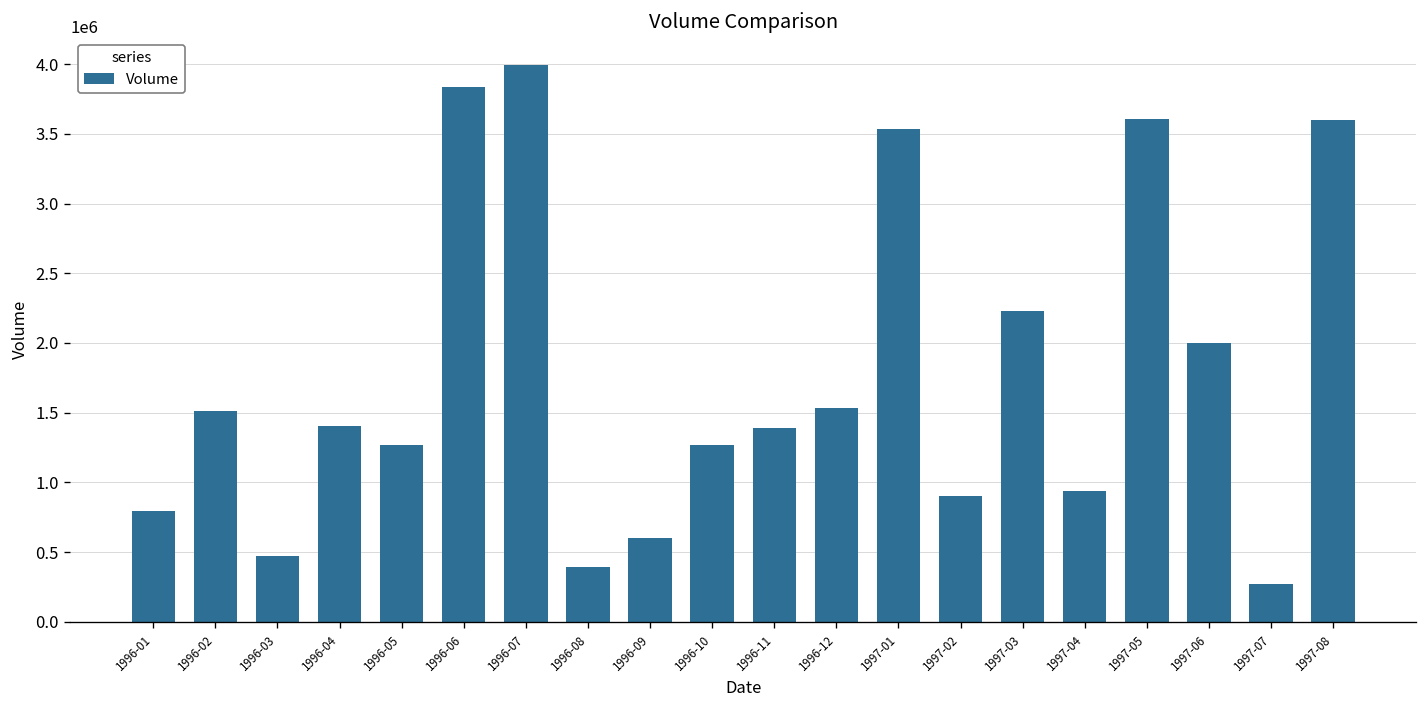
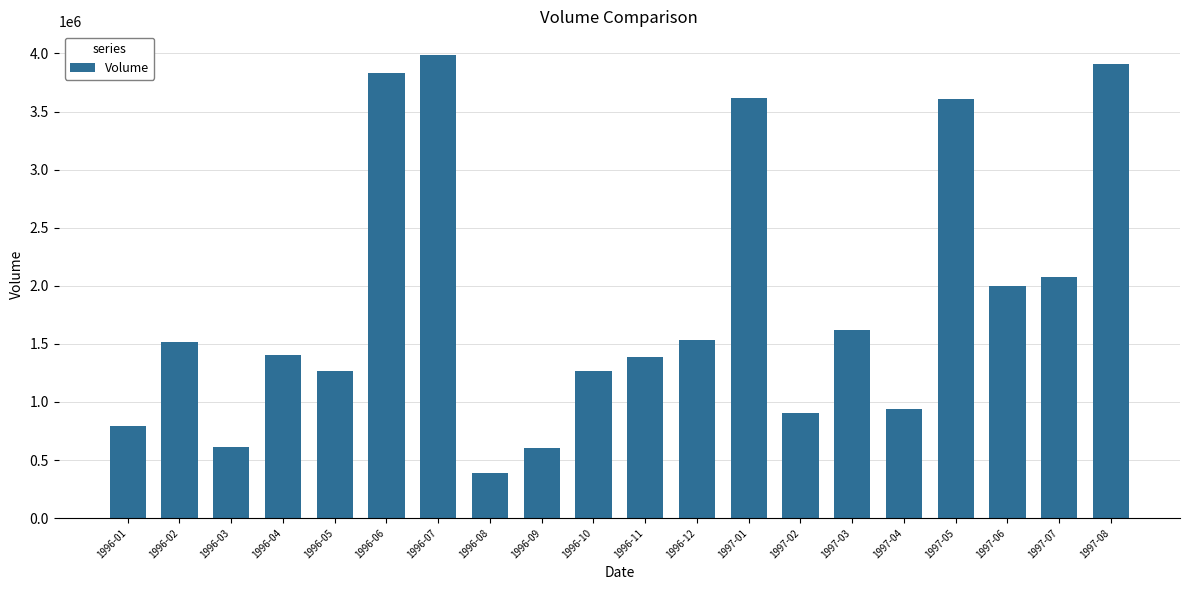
  {
    "1996-01": 800000,
    "1996-02": 1510000,
-   "1996-03": 470000,
+   "1996-03": 610000,
    "1996-04": 1400000,
    "1996-05": 1270000,
    "1996-06": 3840000,
    "1996-07": 3990000,
    "1996-08": 390000,
    "1996-09": 600000,
    "1996-10": 1270000,
    "1996-11": 1390000,
    "1996-12": 1530000,
-   "1997-01": 3530000,
+   "1997-01": 3620000,
    "1997-02": 910000,
-   "1997-03": 2230000,
+   "1997-03": 1620000,
    "1997-04": 940000,
    "1997-05": 3610000,
    "1997-06": 2000000,
-   "1997-07": 270000,
-   "1997-08": 3600000
+   "1997-07": 2080000,
+   "1997-08": 3910000
  }
